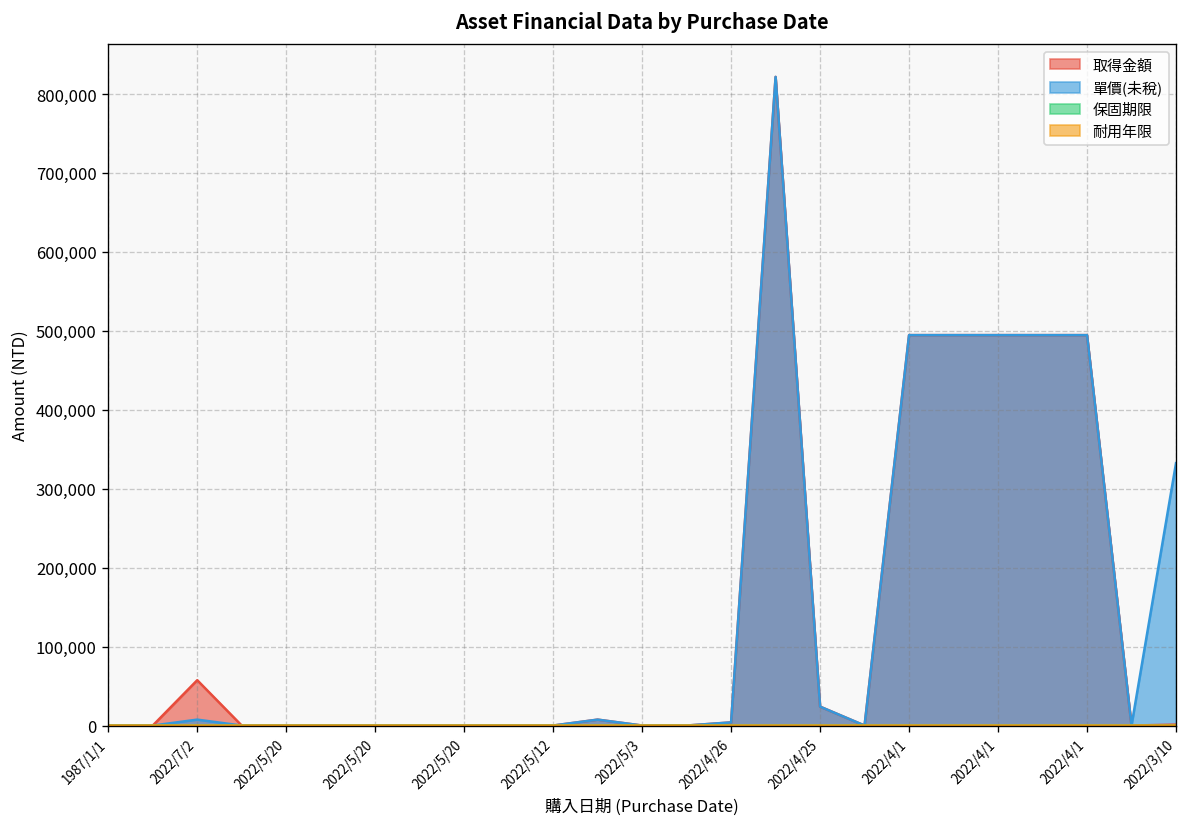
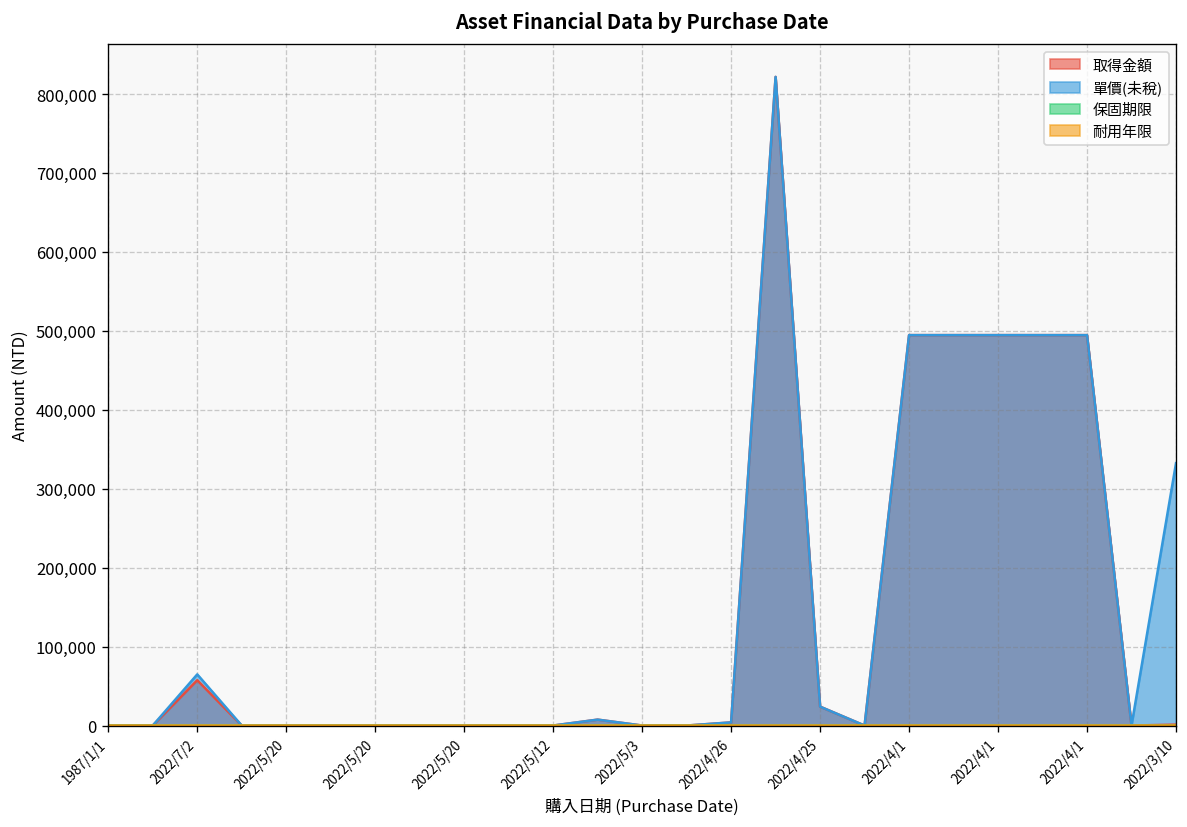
  {
    "取得金額": {
      "2022/7/2": "60,000"
    },
    "單價(未稅)": {
-     "2022/7/2": "10,000",
+     "2022/7/2": "60,000",
      "2022/3/10": "330,000"
    }
  }
